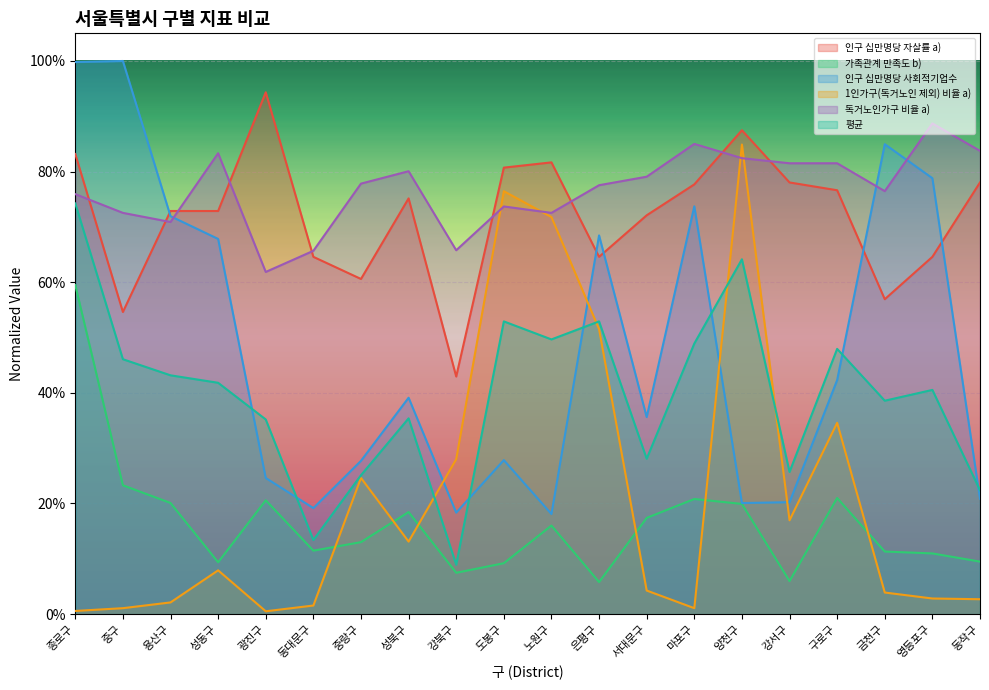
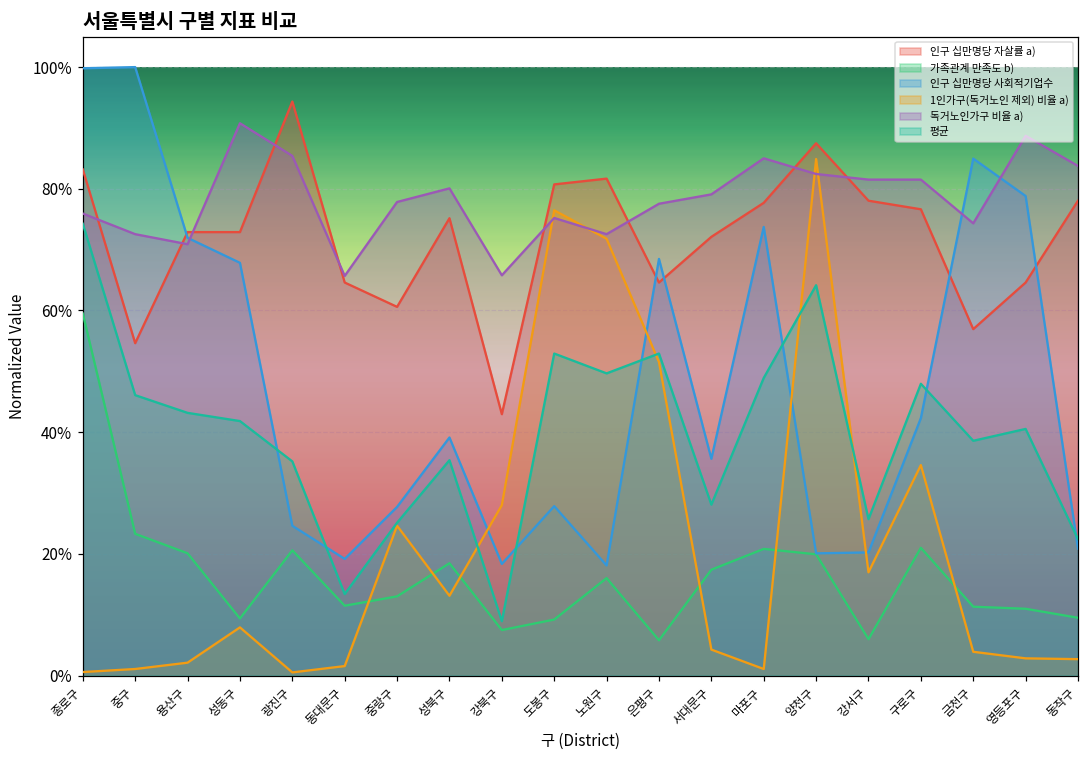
  {
    "독거노인가구 비율 a)": {
      "종로구": "76%",
      "중구": "73%",
      "용산구": "71%",
-     "성동구": "83%",
-     "광진구": "62%",
+     "성동구": "91%",
+     "광진구": "85%",
      "동대문구": "66%",
      "중랑구": "78%",
      "성북구": "80%",
      "강북구": "66%",
-     "도봉구": "74%",
+     "도봉구": "75%",
      "노원구": "73%",
      "은평구": "78%",
      "서대문구": "79%",
      "마포구": "85%",
      "양천구": "82%",
      "강서구": "82%",
      "구로구": "82%",
-     "금천구": "76%",
+     "금천구": "74%",
      "동작구": "84%"
    }
  }
